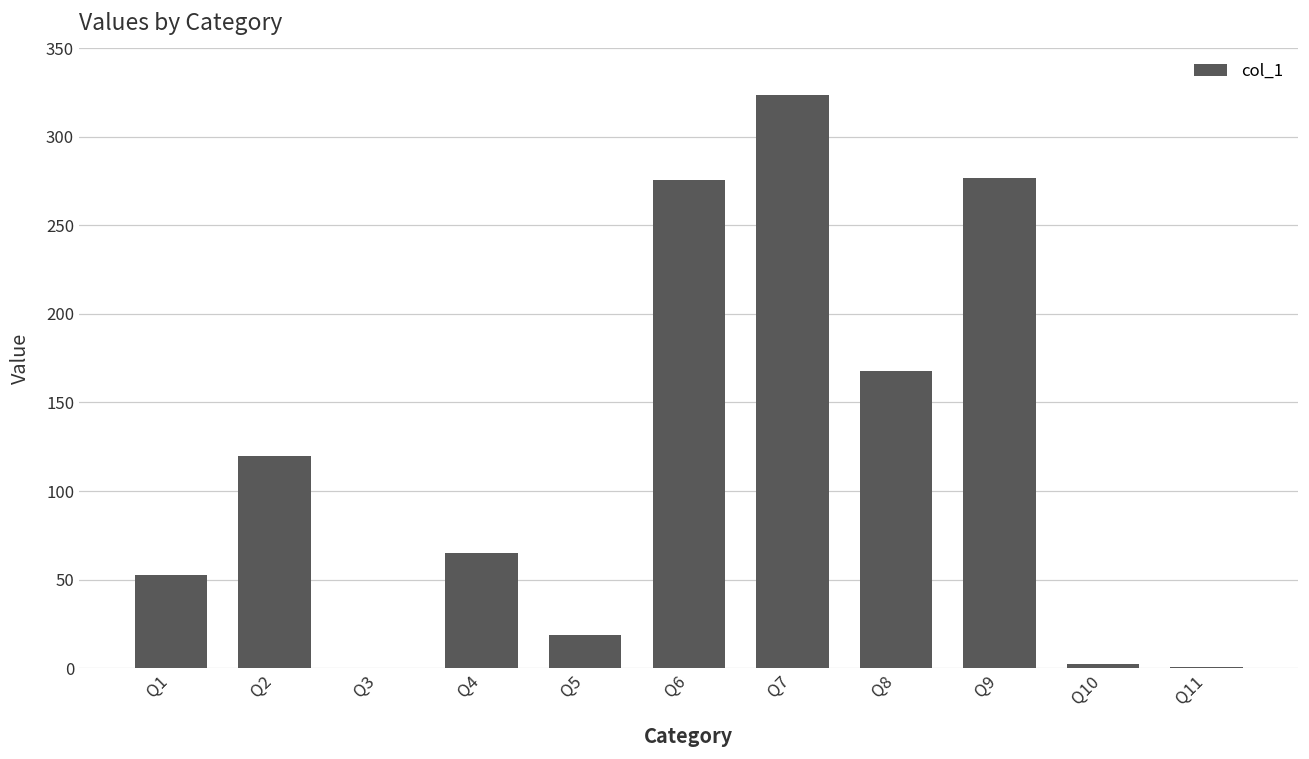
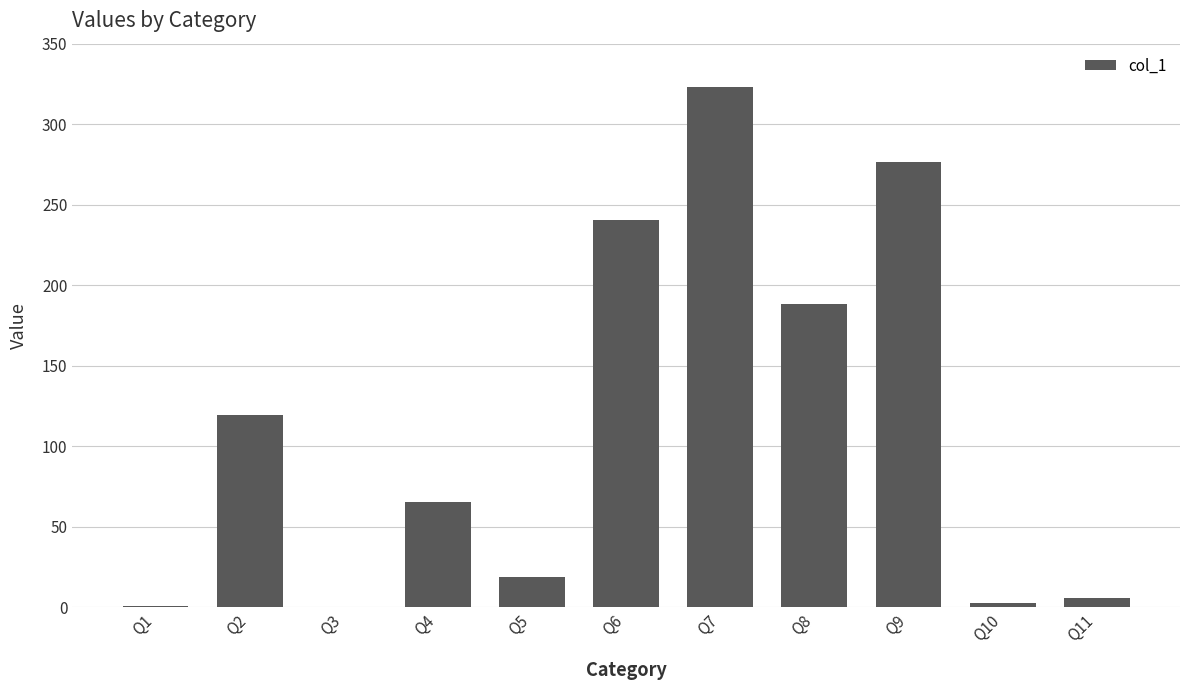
  {
-   "Q1": 53,
+   "Q1": 1,
    "Q2": 120,
    "Q4": 65,
    "Q5": 19,
-   "Q6": 276,
+   "Q6": 241,
    "Q7": 323,
-   "Q8": 168,
+   "Q8": 189,
    "Q9": 277,
    "Q10": 3,
-   "Q11": 1
+   "Q11": 6
  }
